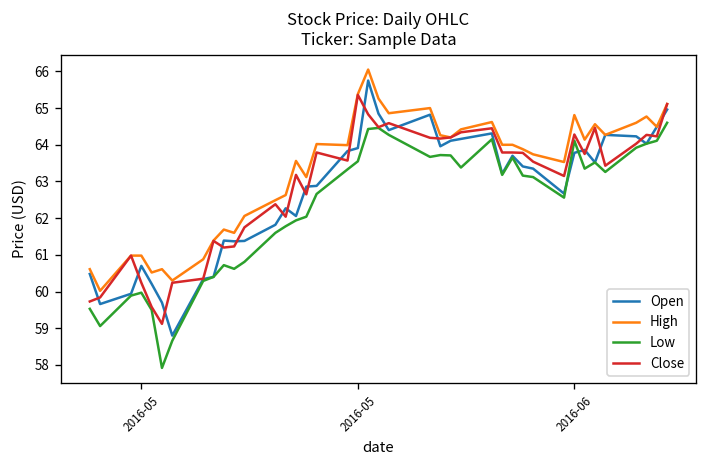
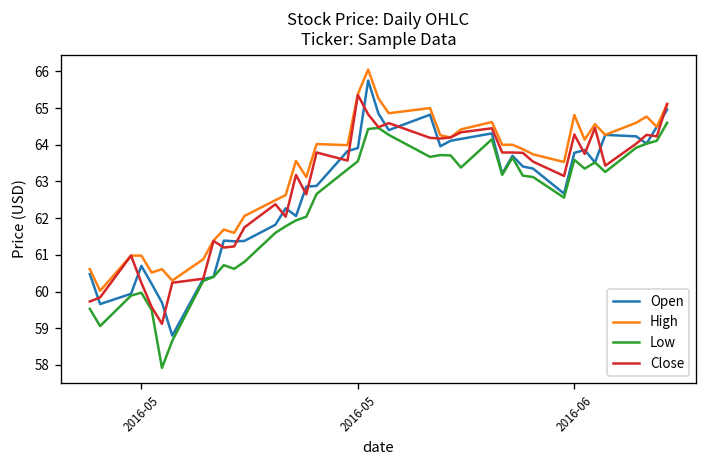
  {
    "Open": {
      "2016-06": 63.8
    },
    "High": {
      "2016-06": 64.8
    },
    "Low": {
-     "2016-06": 64.1
+     "2016-06": 63.6
    },
    "Close": {
      "2016-06": 64.3
    }
  }
